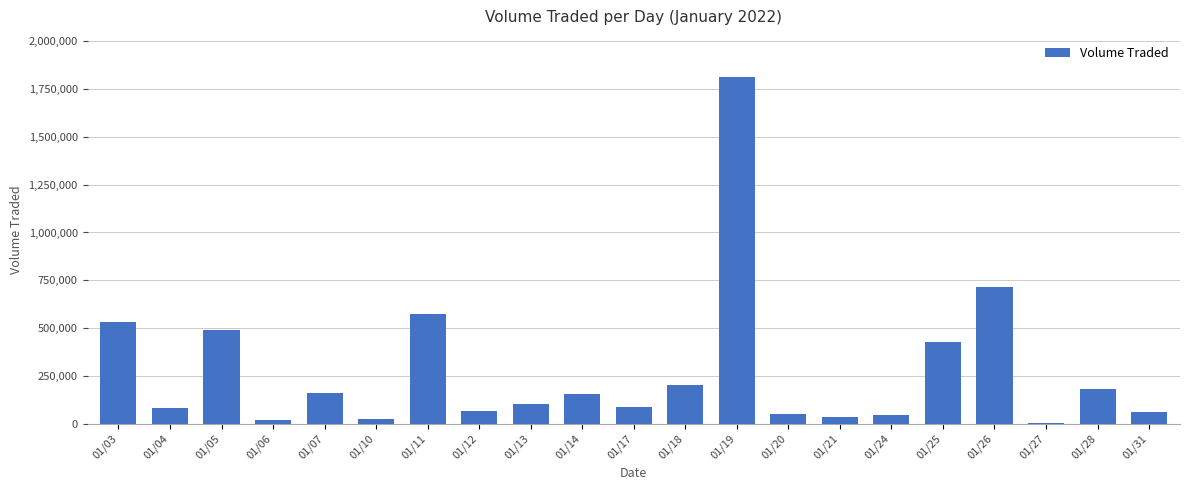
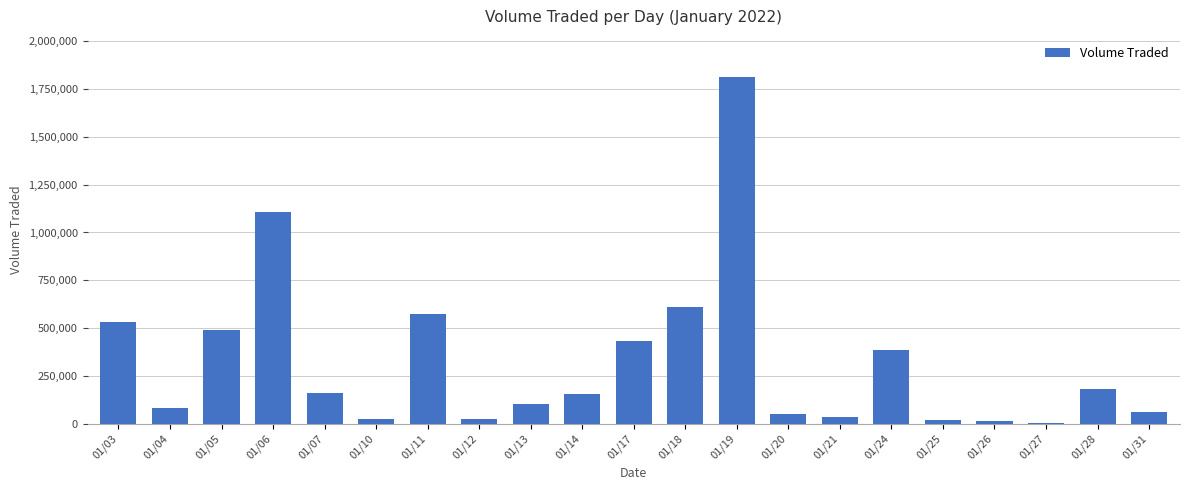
  {
    "01/03": "530,000",
    "01/04": "80,000",
    "01/05": "490,000",
-   "01/06": "20,000",
+   "01/06": "1,110,000",
    "01/07": "160,000",
    "01/10": "20,000",
    "01/11": "570,000",
-   "01/12": "70,000",
+   "01/12": "20,000",
    "01/13": "100,000",
    "01/14": "150,000",
-   "01/17": "90,000",
-   "01/18": "200,000",
+   "01/17": "430,000",
+   "01/18": "610,000",
    "01/19": "1,810,000",
    "01/20": "50,000",
    "01/21": "40,000",
-   "01/24": "40,000",
-   "01/25": "430,000",
-   "01/26": "710,000",
+   "01/24": "380,000",
+   "01/25": "20,000",
+   "01/26": "10,000",
    "01/28": "180,000",
    "01/31": "60,000"
  }
